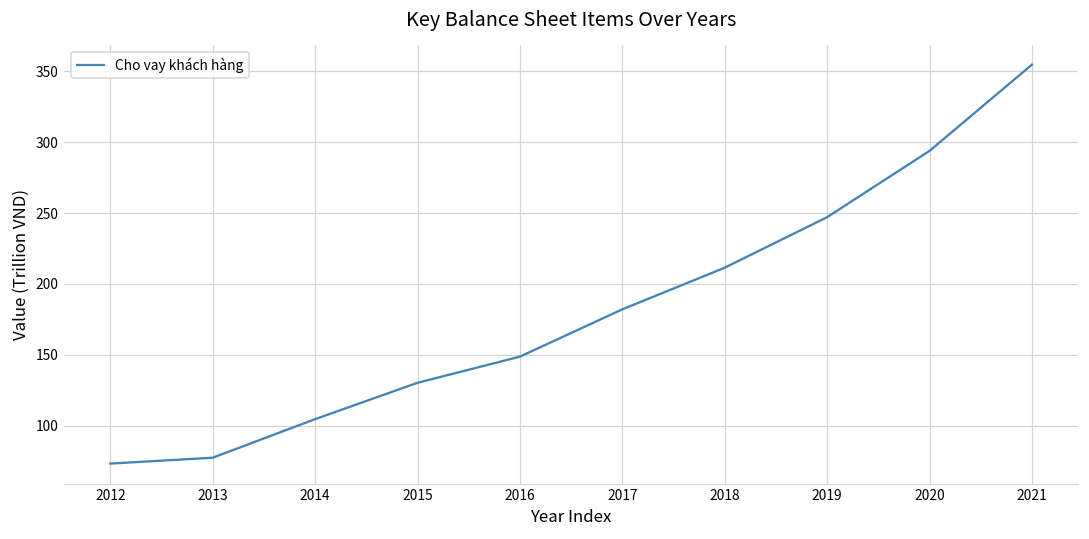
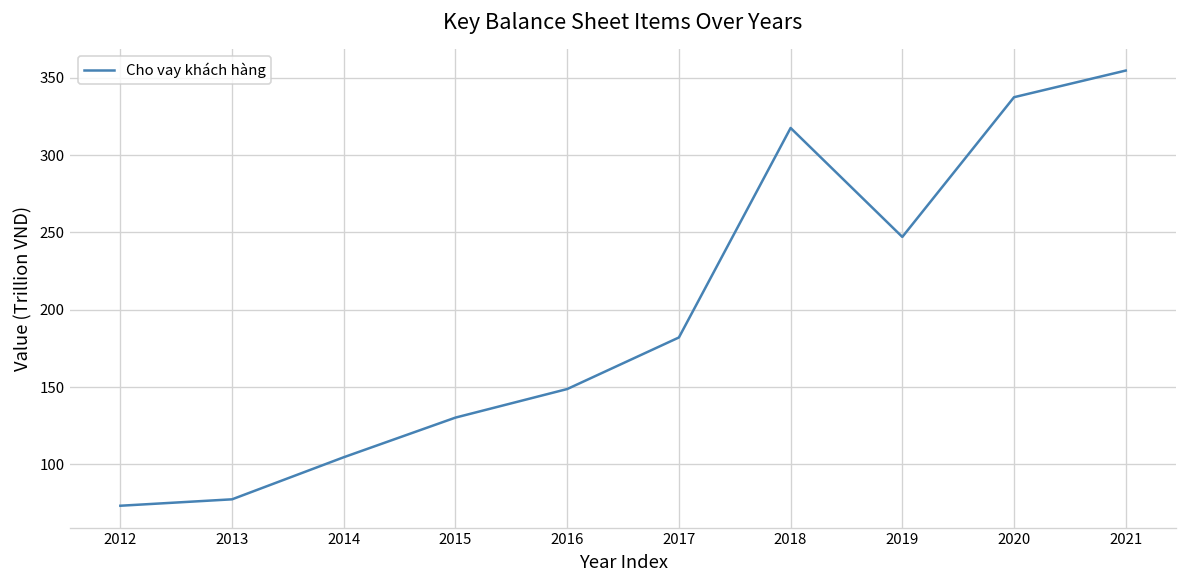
  {
    "2012": 73,
    "2013": 77,
    "2014": 105,
    "2015": 130,
    "2016": 149,
    "2017": 182,
-   "2018": 211,
+   "2018": 318,
    "2019": 247,
-   "2020": 294,
+   "2020": 338,
    "2021": 355
  }
